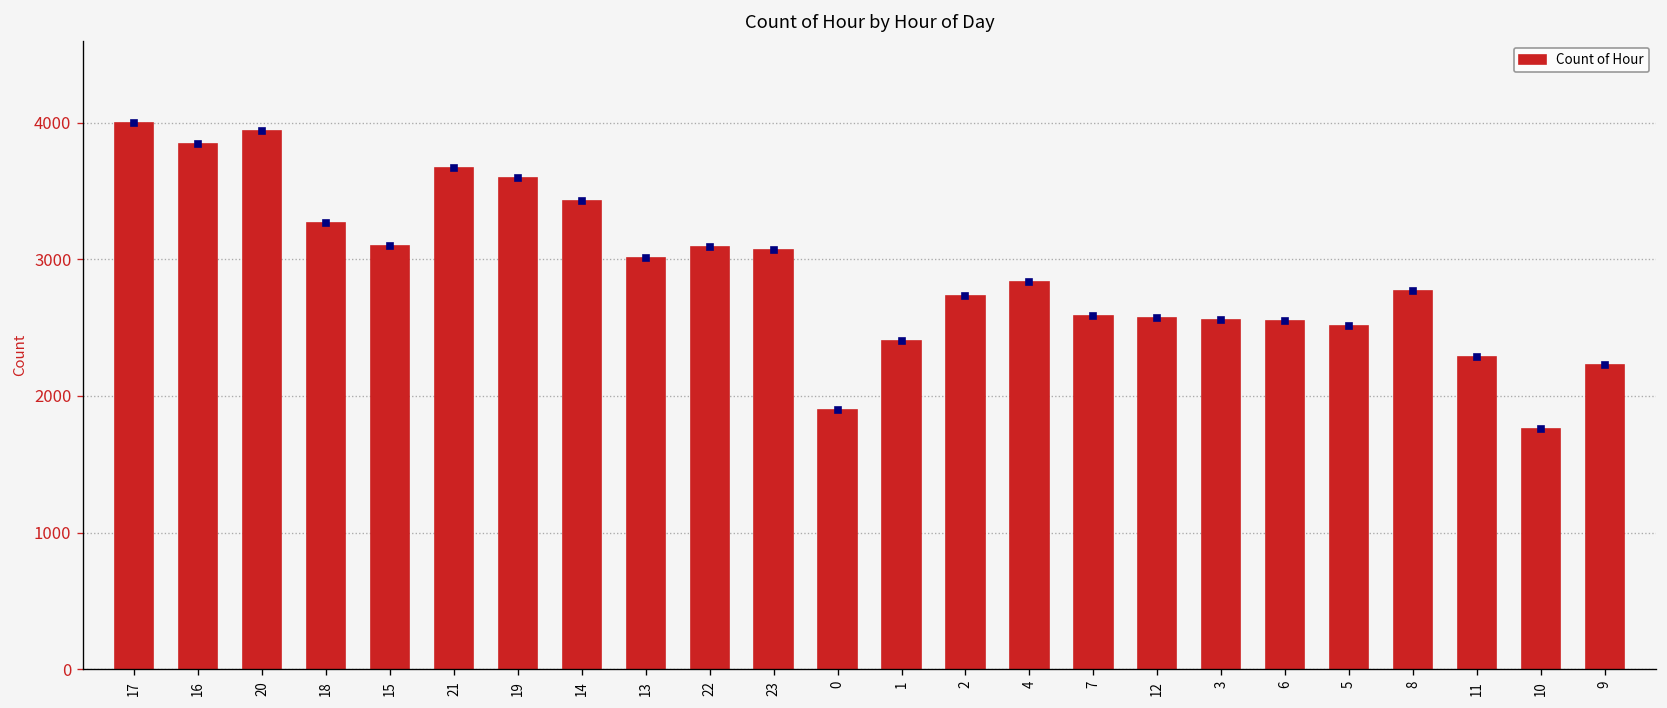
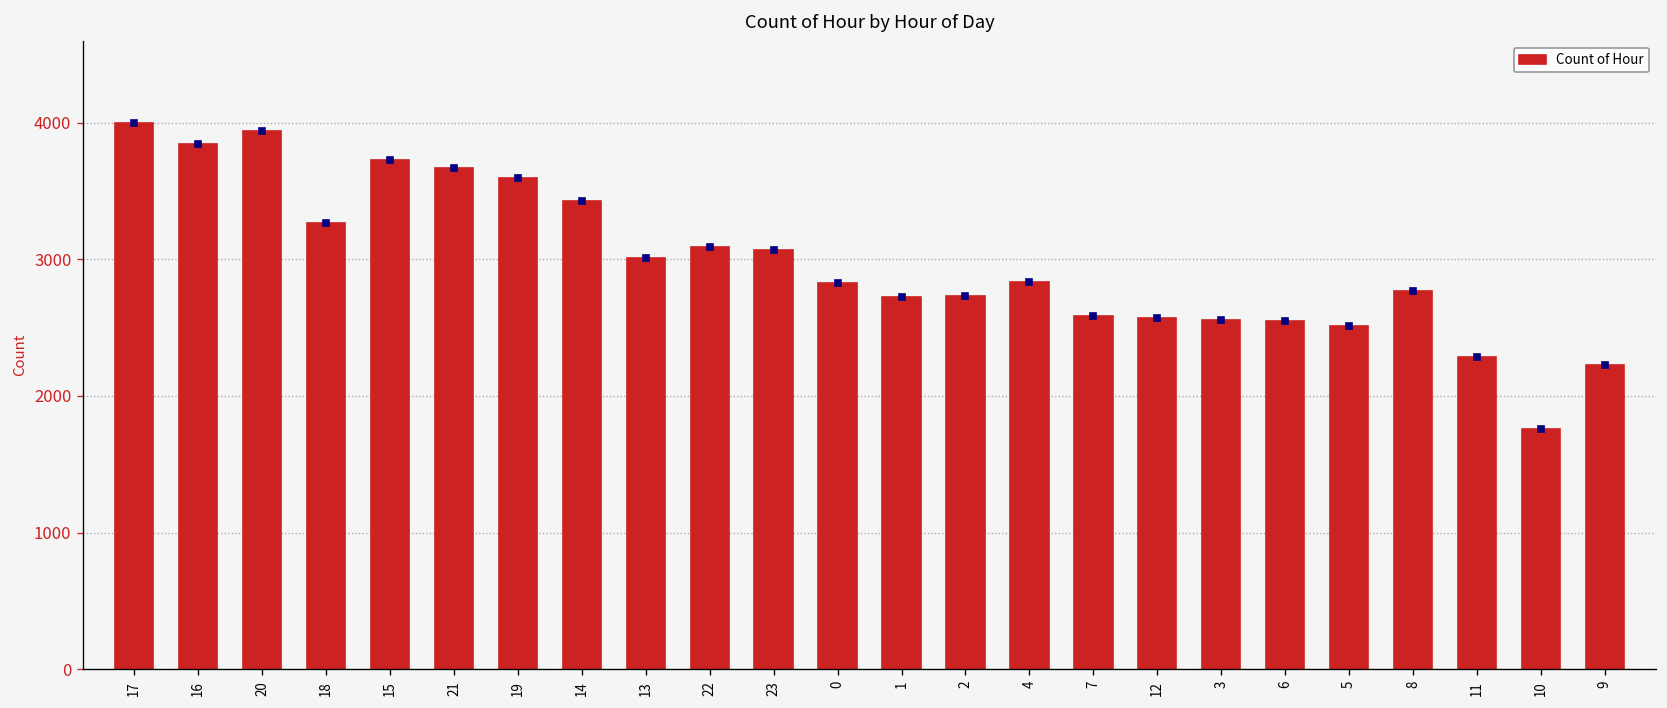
  {
    "Count of Hour": {
      "17": 4000,
      "16": 3850,
      "20": 3940,
      "18": 3270,
-     "15": 3090,
+     "15": 3720,
      "21": 3670,
      "19": 3590,
      "14": 3420,
      "13": 3010,
      "22": 3090,
      "23": 3070,
-     "0": 1900,
-     "1": 2400,
+     "0": 2830,
+     "1": 2720,
      "2": 2730,
      "4": 2840,
      "7": 2590,
      "12": 2570,
      "3": 2560,
      "6": 2550,
      "5": 2510,
      "8": 2770,
      "11": 2290,
      "10": 1760,
      "9": 2230
    }
  }
